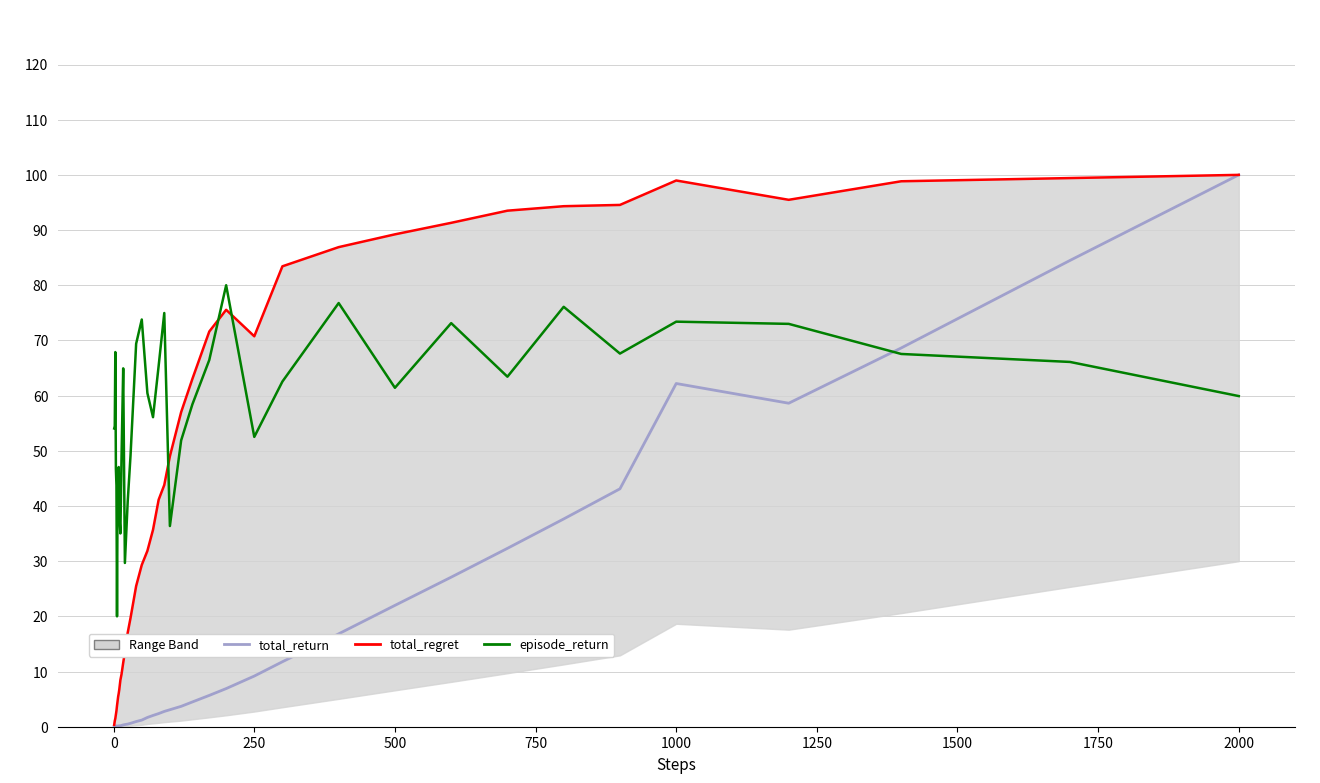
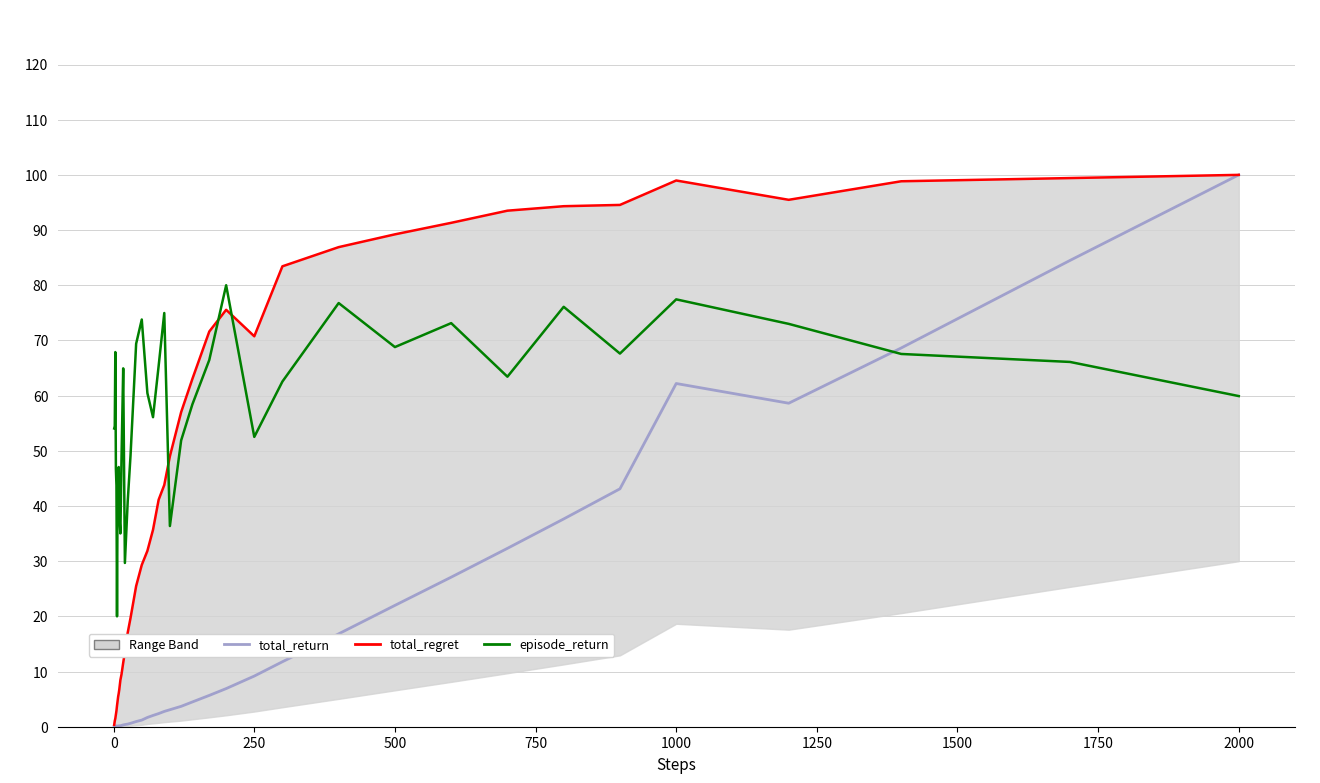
  {
    "total_return": {
      "250": 9,
      "500": 22,
      "1000": 62
    },
    "Range Band": {
      "250": 71,
      "500": 89,
      "1000": 99
    },
    "episode_return": {
      "250": 53,
-     "500": 61,
-     "1000": 73,
+     "500": 69,
+     "1000": 77,
      "2000": 60
    }
  }
